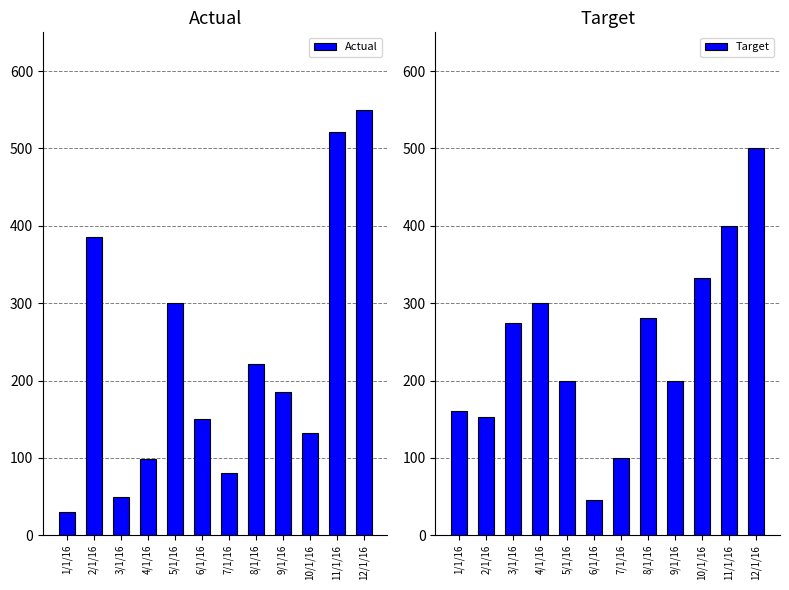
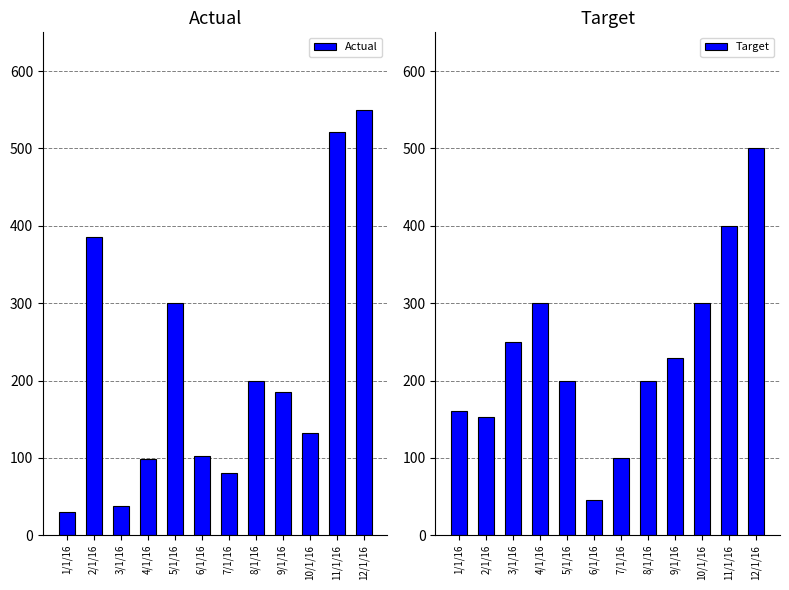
  {
    "Actual": {
      "1/1/16": 30,
      "2/1/16": 390,
-     "3/1/16": 50,
+     "3/1/16": 40,
      "4/1/16": 100,
      "5/1/16": 300,
-     "6/1/16": 150,
+     "6/1/16": 100,
      "7/1/16": 80,
-     "8/1/16": 220,
+     "8/1/16": 200,
      "9/1/16": 190,
      "10/1/16": 130,
      "11/1/16": 520,
      "12/1/16": 550
    },
    "Target": {
      "1/1/16": 160,
      "2/1/16": 150,
-     "3/1/16": 270,
+     "3/1/16": 250,
      "4/1/16": 300,
      "5/1/16": 200,
      "6/1/16": 50,
      "7/1/16": 100,
-     "8/1/16": 280,
-     "9/1/16": 200,
-     "10/1/16": 330,
+     "8/1/16": 200,
+     "9/1/16": 230,
+     "10/1/16": 300,
      "11/1/16": 400,
      "12/1/16": 500
    }
  }
